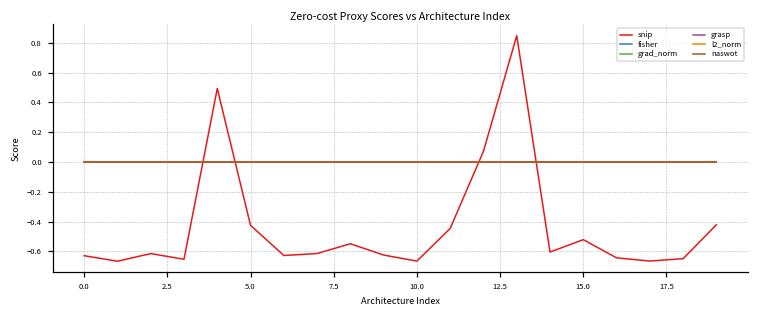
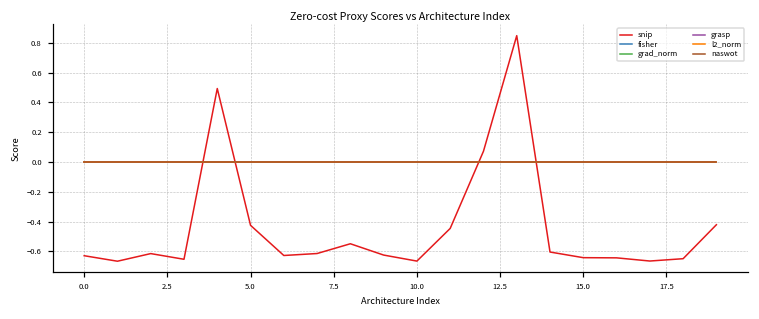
  {
    "snip": {
      "0.0": -0.63,
      "5.0": -0.43,
      "10.0": -0.67,
-     "15.0": -0.52
+     "15.0": -0.64
    },
    "naswot": {
      "0.0": 0.00,
      "5.0": 0.00,
      "10.0": 0.00,
      "15.0": 0.00
    }
  }
